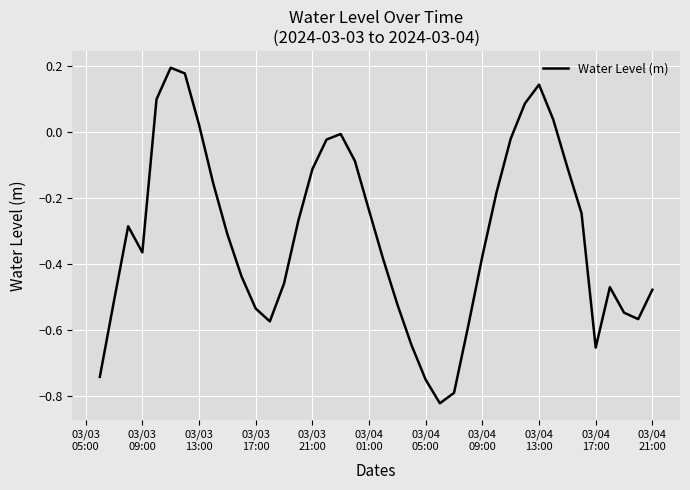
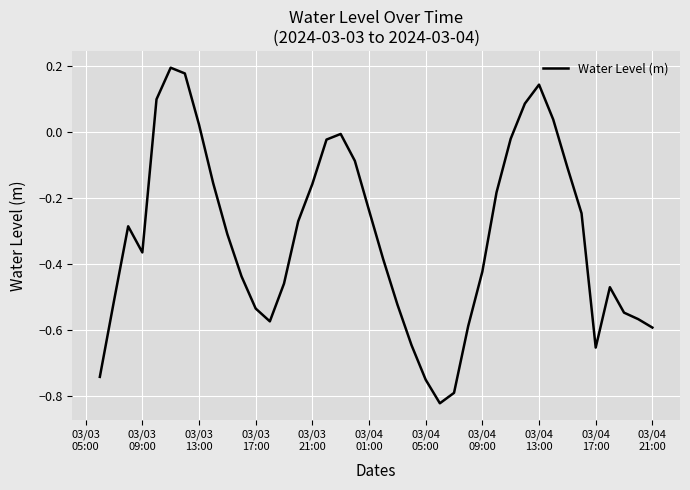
  {
    "03/03 09:00": -0.36,
    "03/03 13:00": 0.02,
    "03/03 17:00": -0.53,
-   "03/03 21:00": -0.11,
+   "03/03 21:00": -0.16,
    "03/04 01:00": -0.24,
    "03/04 05:00": -0.75,
-   "03/04 09:00": -0.38,
+   "03/04 09:00": -0.42,
    "03/04 13:00": 0.14,
    "03/04 17:00": -0.65,
-   "03/04 21:00": -0.48
+   "03/04 21:00": -0.59
  }
